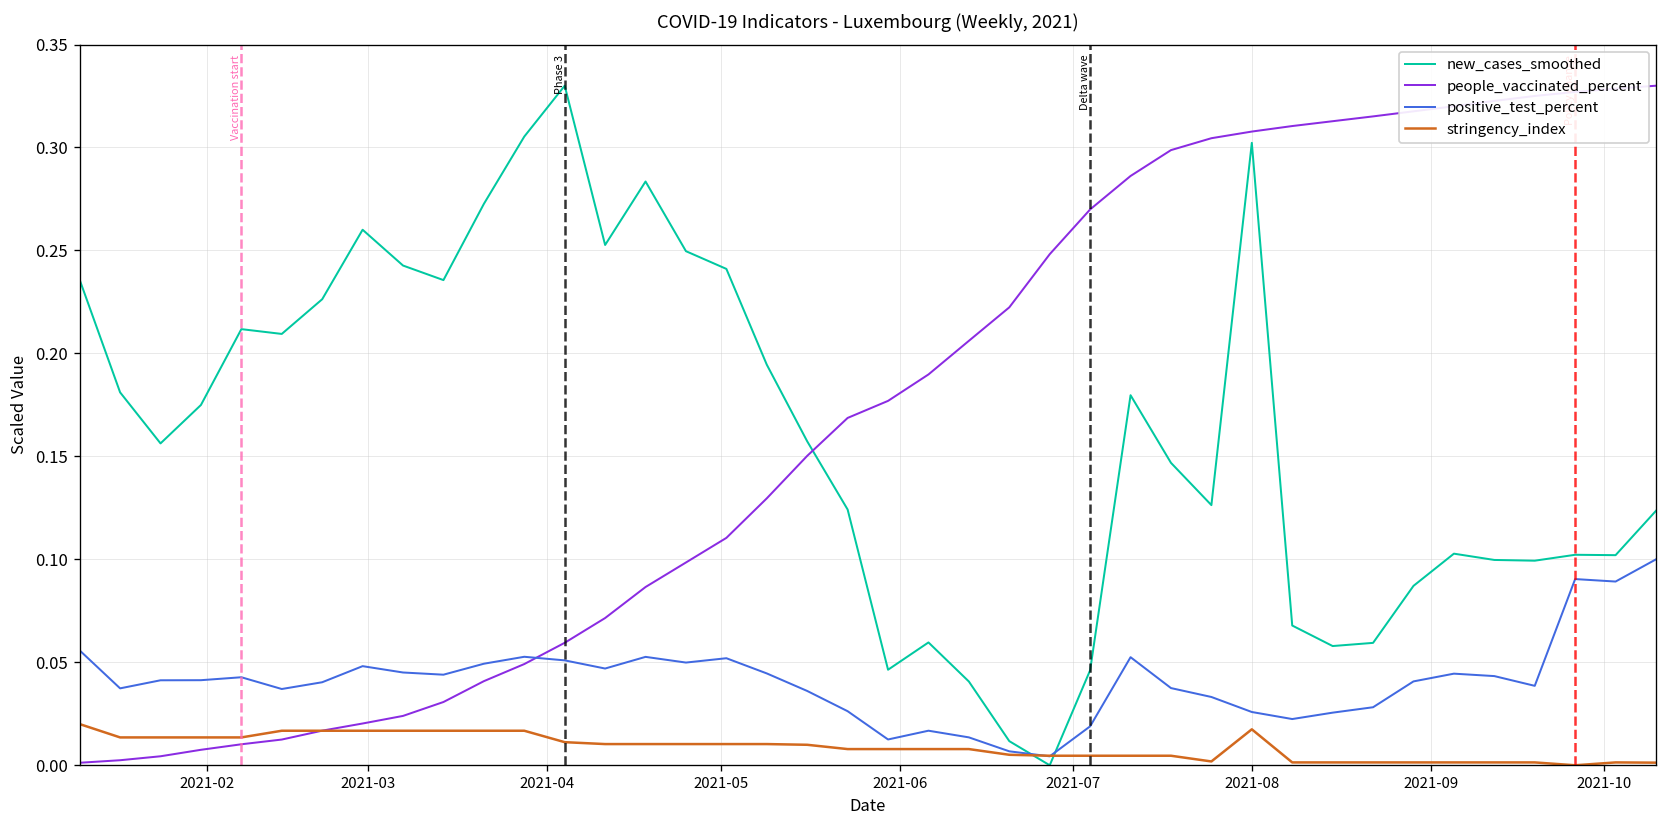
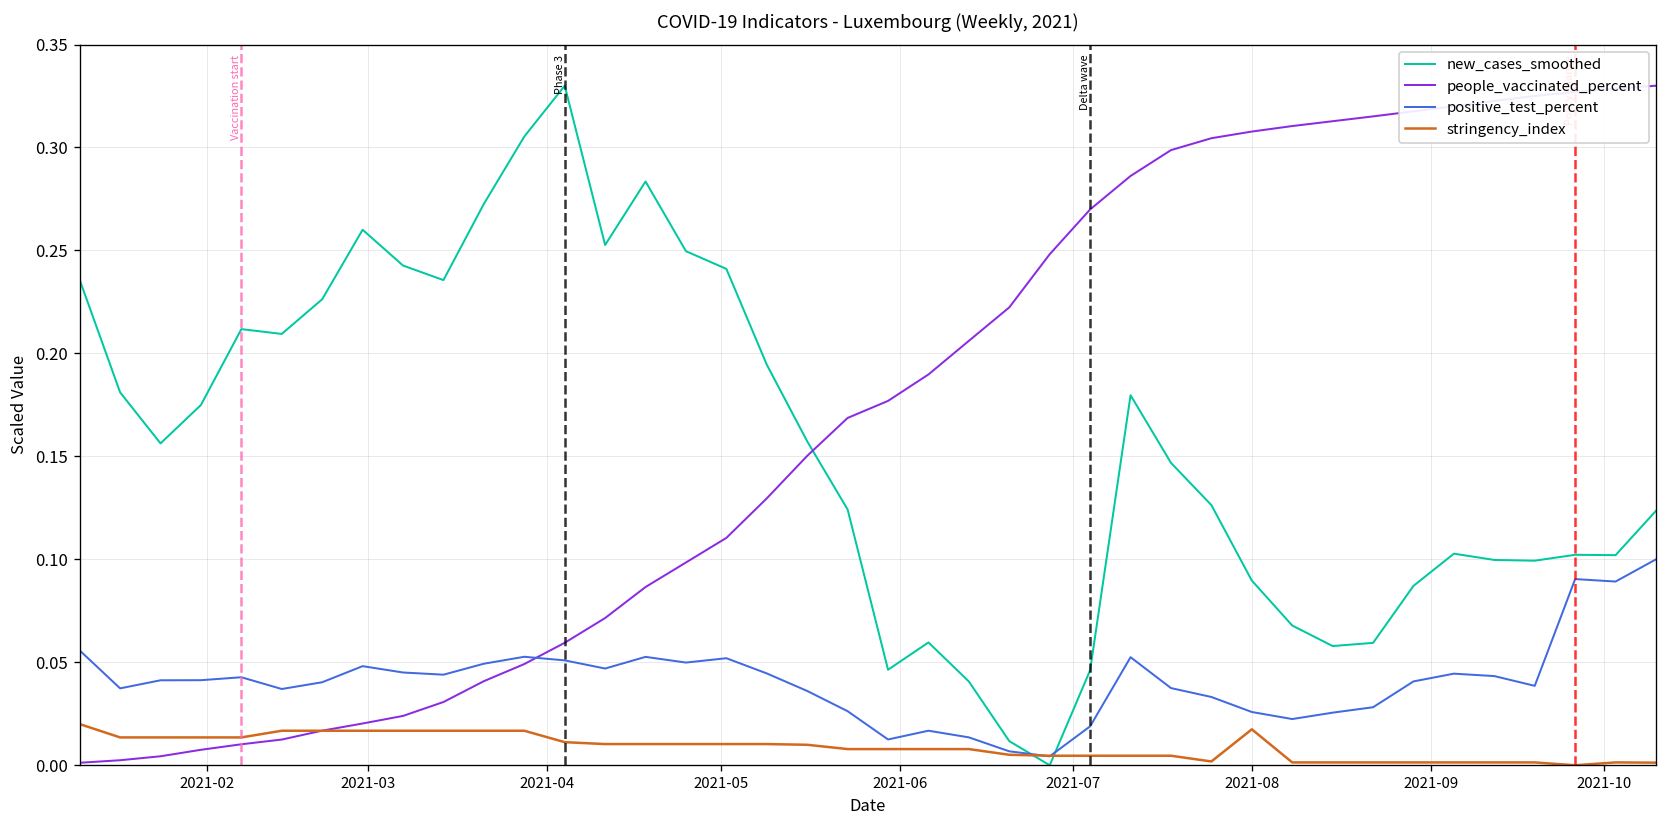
  {
    "new_cases_smoothed": {
-     "2021-08": 0.302
+     "2021-08": 0.090
    },
    "people_vaccinated_percent": {
      "2021-08": 0.308
    },
    "positive_test_percent": {
      "2021-08": 0.026
    },
    "stringency_index": {
      "2021-08": 0.017
    }
  }
